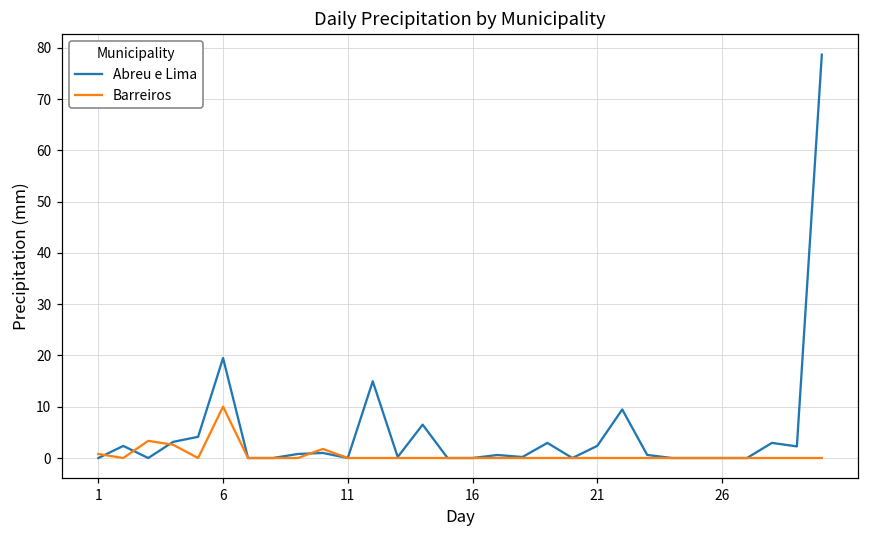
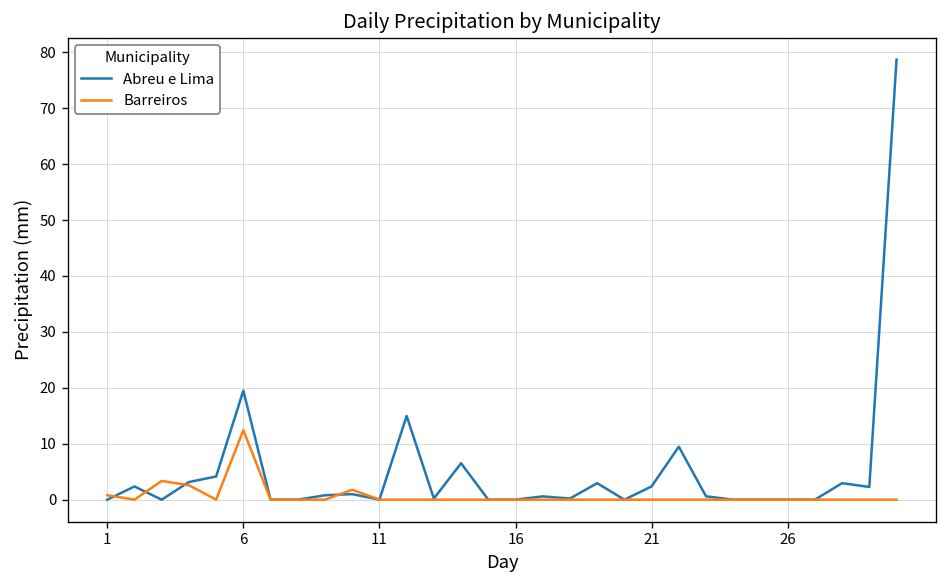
  {
    "Abreu e Lima": {
      "1": 0,
      "6": 20,
      "21": 2
    },
    "Barreiros": {
      "1": 1,
-     "6": 10,
+     "6": 12,
      "21": 0
    }
  }
